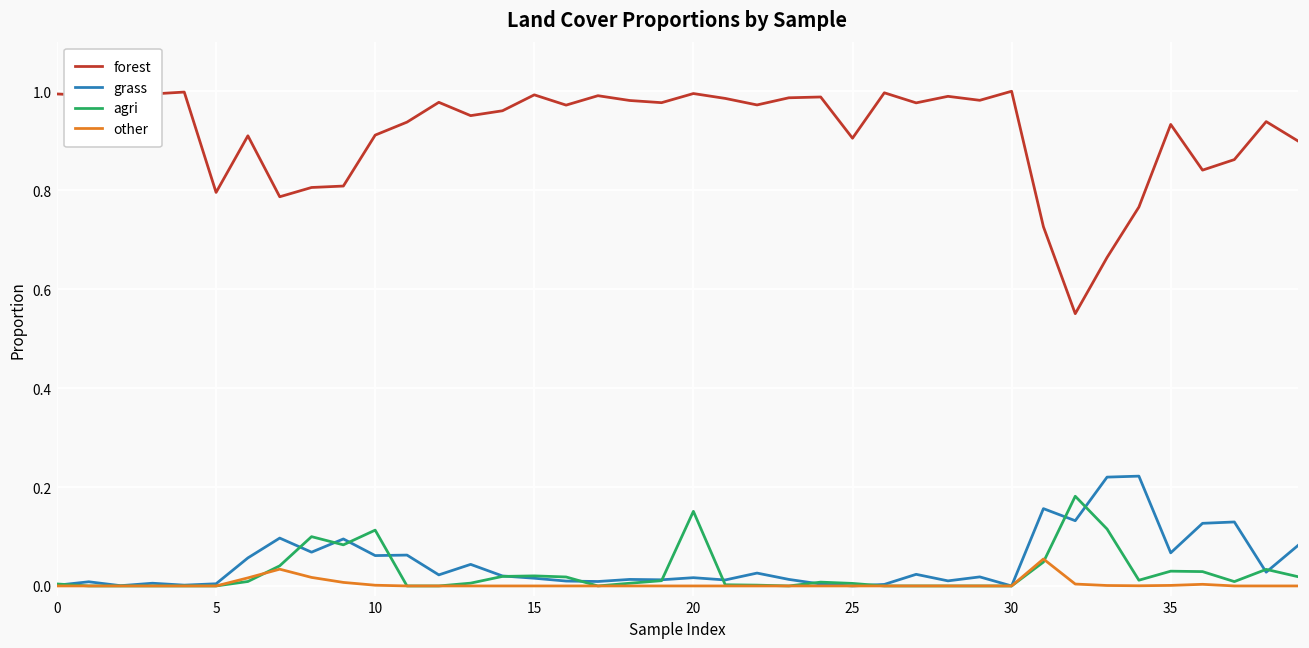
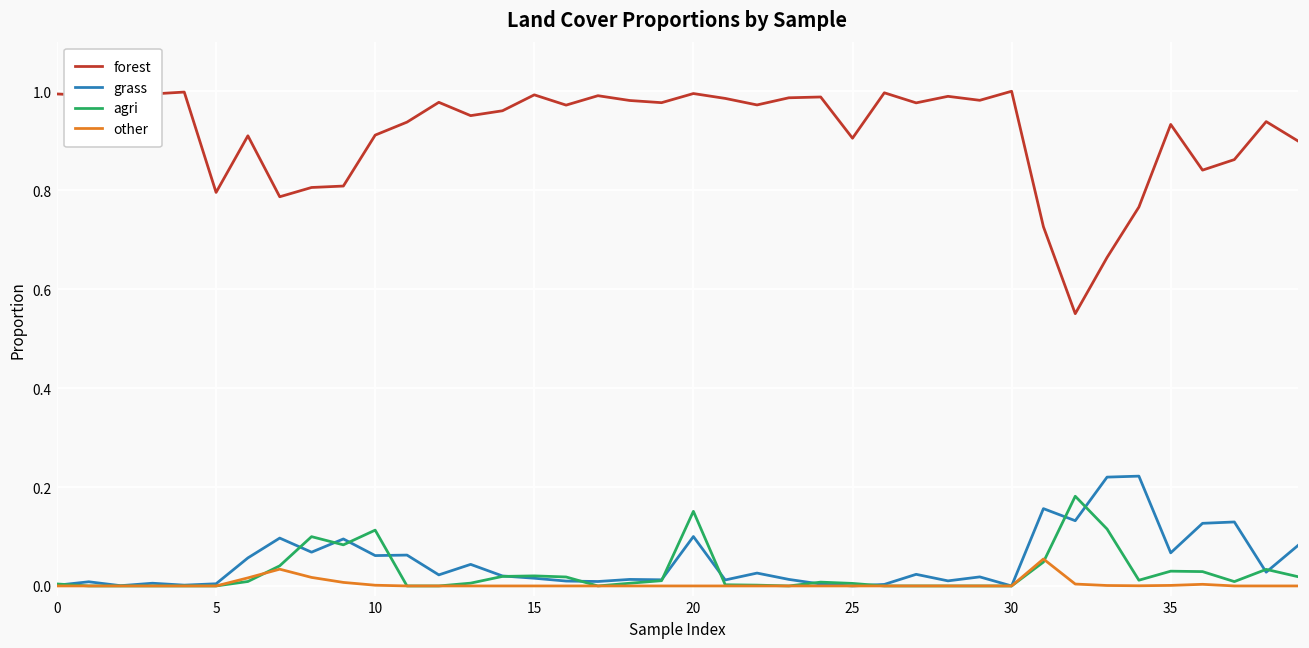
  {
    "forest": {
      "0": 0.99,
      "5": 0.80,
      "10": 0.91,
      "15": 0.99,
      "20": 1.00,
      "25": 0.91,
      "30": 1.00,
      "35": 0.93
    },
    "grass": {
      "10": 0.06,
-     "20": 0.02,
+     "20": 0.10,
      "35": 0.07
    },
    "agri": {
      "10": 0.11,
      "20": 0.15,
      "35": 0.03
    },
    "other": {
      "10": 0.00,
      "15": 0.00,
      "20": 0.00,
      "35": 0.00
    }
  }
